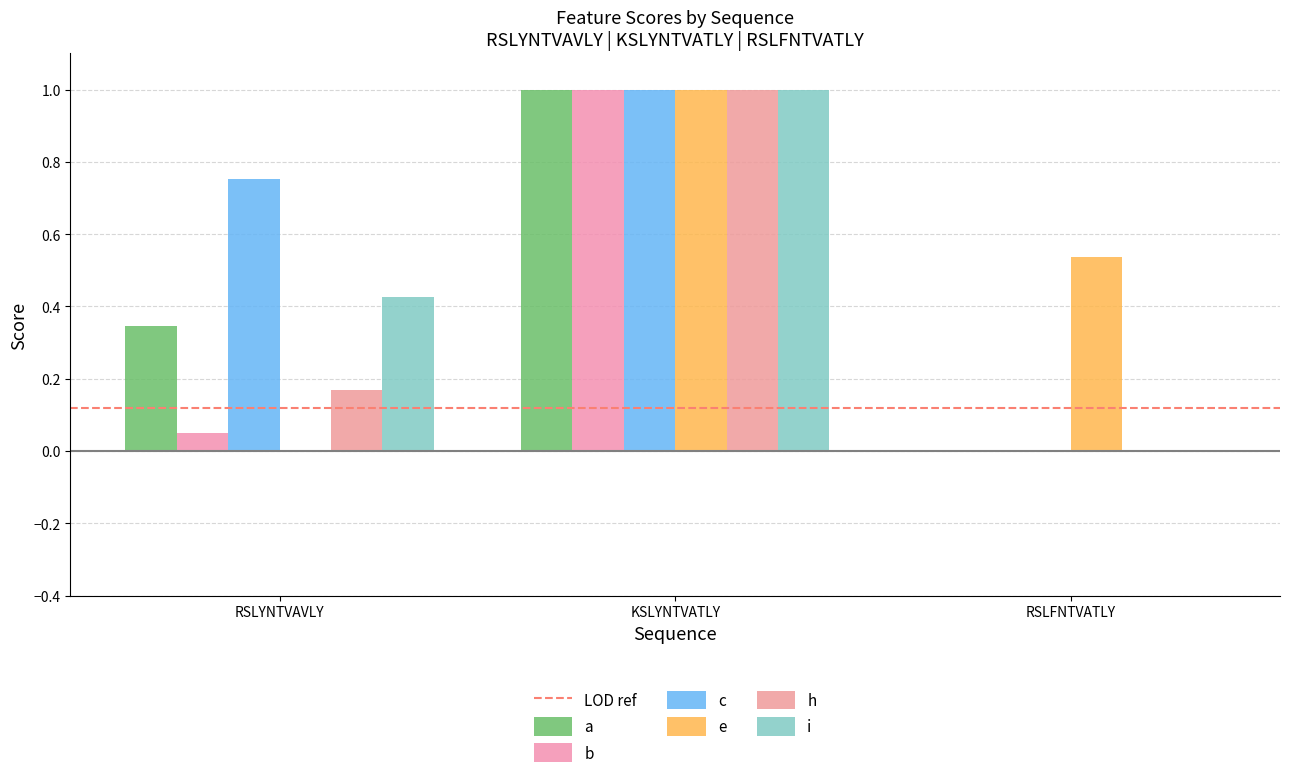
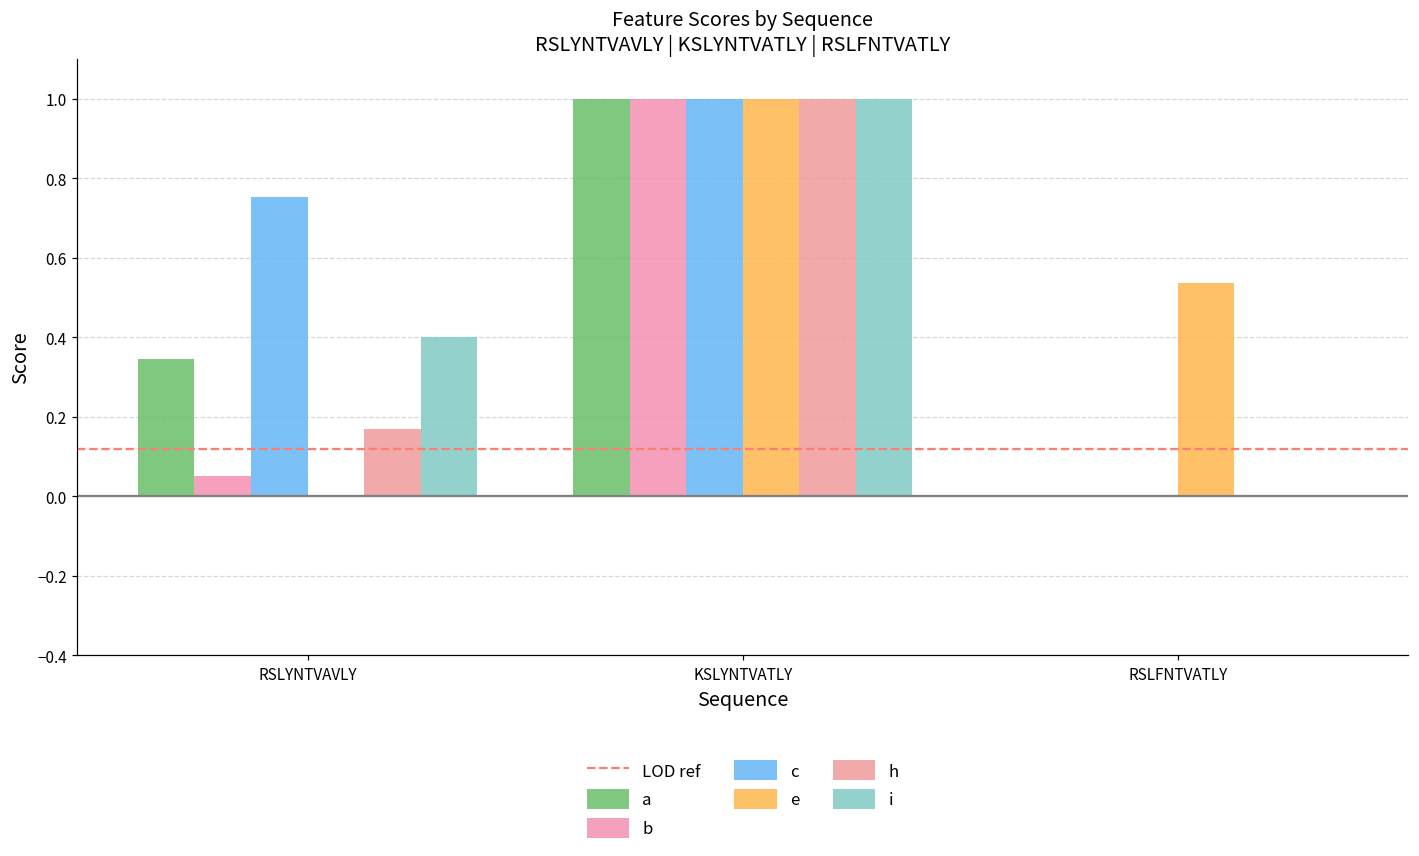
  {
    "a": {
      "RSLYNTVAVLY": 0.35,
      "KSLYNTVATLY": 1.00,
      "RSLFNTVATLY": 0.00
    },
    "c": {
      "RSLYNTVAVLY": 0.75,
      "KSLYNTVATLY": 1.00,
      "RSLFNTVATLY": 0.00
    },
    "e": {
      "RSLYNTVAVLY": 0.00,
      "KSLYNTVATLY": 1.00,
      "RSLFNTVATLY": 0.54
    },
    "i": {
-     "RSLYNTVAVLY": 0.43,
+     "RSLYNTVAVLY": 0.40,
      "KSLYNTVATLY": 1.00,
      "RSLFNTVATLY": 0.00
    }
  }
